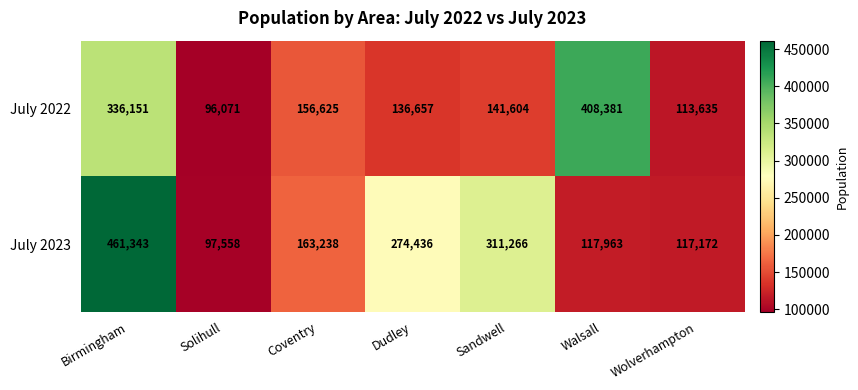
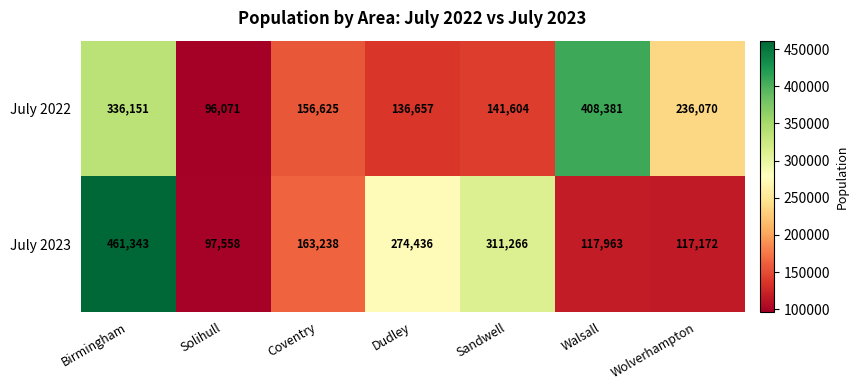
  {
    "July 2022": {
      "Birmingham": "336,151",
      "Solihull": "96,071",
      "Coventry": "156,625",
      "Dudley": "136,657",
      "Sandwell": "141,604",
      "Walsall": "408,381",
-     "Wolverhampton": "113,635"
+     "Wolverhampton": "236,070"
    },
    "July 2023": {
      "Birmingham": "461,343",
      "Solihull": "97,558",
      "Coventry": "163,238",
      "Dudley": "274,436",
      "Sandwell": "311,266",
      "Walsall": "117,963",
      "Wolverhampton": "117,172"
    }
  }
